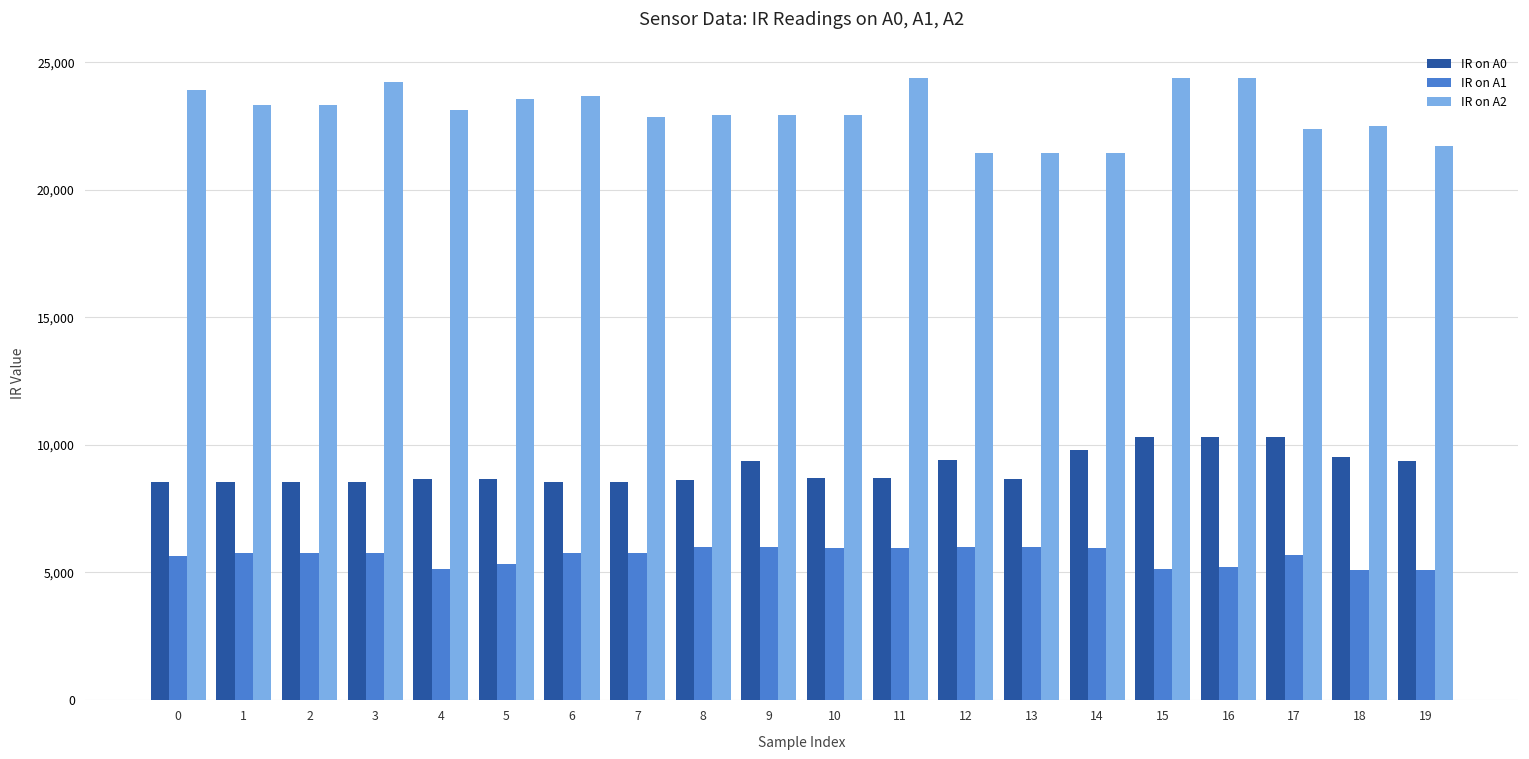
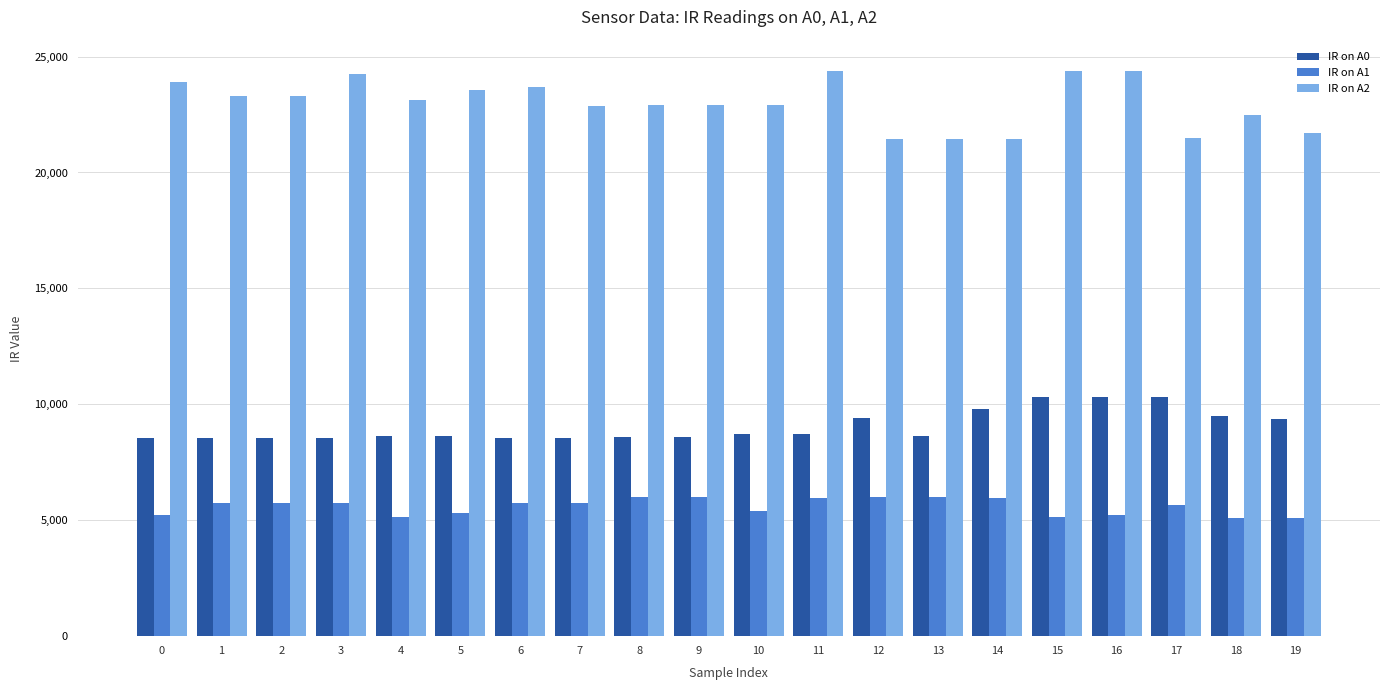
  {
    "IR on A0": {
      "0": "8,600",
      "1": "8,600",
      "2": "8,600",
      "3": "8,600",
      "4": "8,700",
      "5": "8,700",
      "6": "8,600",
      "7": "8,600",
      "8": "8,600",
-     "9": "9,400",
+     "9": "8,600",
      "10": "8,700",
      "11": "8,700",
      "12": "9,400",
      "13": "8,700",
      "14": "9,800",
      "15": "10,300",
      "16": "10,300",
      "17": "10,300",
      "18": "9,500",
      "19": "9,400"
    },
    "IR on A1": {
-     "0": "5,700",
+     "0": "5,200",
      "1": "5,800",
      "2": "5,800",
      "3": "5,800",
      "4": "5,100",
      "5": "5,300",
      "6": "5,800",
      "7": "5,800",
      "8": "6,000",
      "9": "6,000",
-     "10": "6,000",
+     "10": "5,400",
      "11": "6,000",
      "12": "6,000",
      "13": "6,000",
      "14": "5,900",
      "15": "5,100",
      "16": "5,200",
      "17": "5,700",
      "18": "5,100",
      "19": "5,100"
    },
    "IR on A2": {
      "0": "23,900",
      "1": "23,300",
      "2": "23,300",
      "3": "24,200",
      "4": "23,100",
      "5": "23,600",
      "6": "23,700",
      "7": "22,900",
      "8": "22,900",
      "9": "22,900",
      "10": "22,900",
      "11": "24,400",
      "12": "21,500",
      "13": "21,500",
      "14": "21,500",
      "15": "24,400",
      "16": "24,400",
-     "17": "22,400",
+     "17": "21,500",
      "18": "22,500",
      "19": "21,700"
    }
  }
